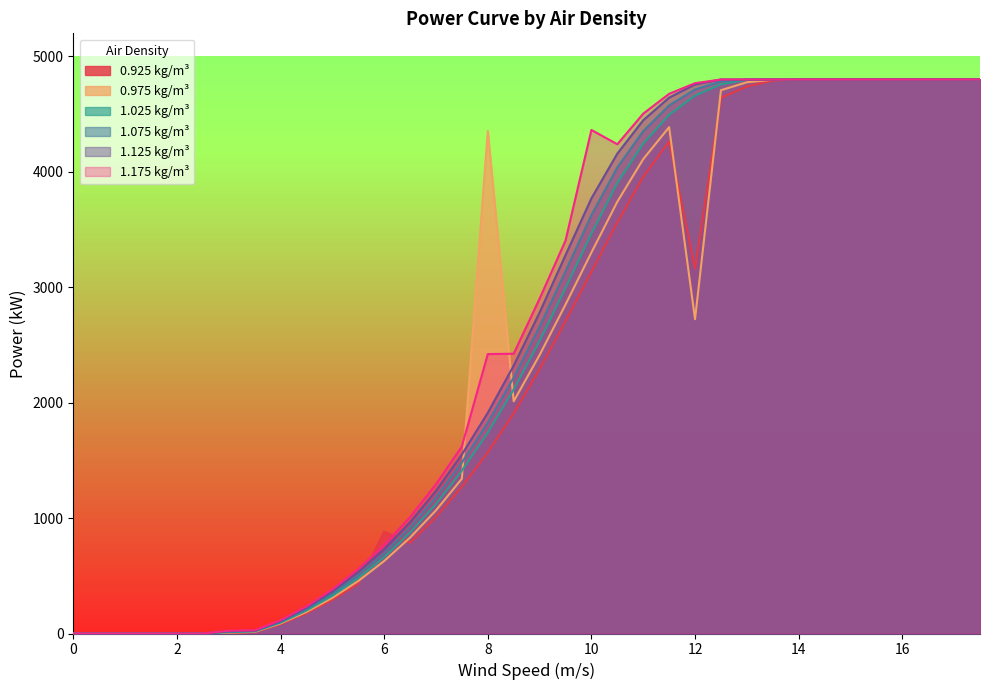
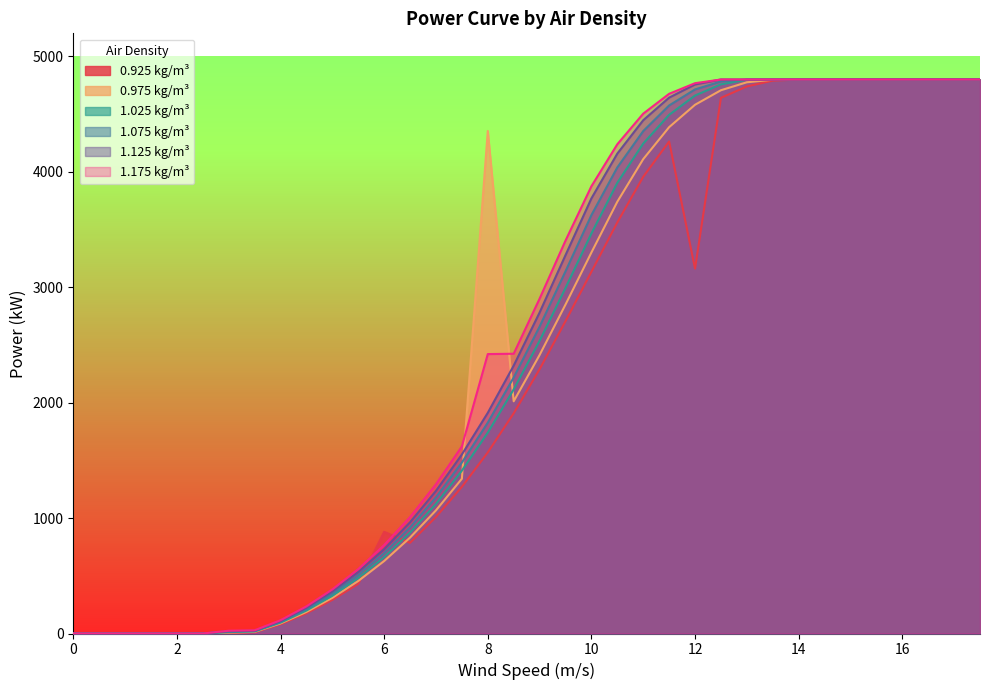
  {
    "0.925 kg/m³": {
      "6": 880,
      "8": 1570,
      "10": 3130,
      "12": 3160
    },
    "0.975 kg/m³": {
      "6": 630,
      "8": 4350,
      "10": 3300,
-     "12": 2720
+     "12": 4580
    },
    "1.175 kg/m³": {
      "6": 770,
      "8": 2420,
-     "10": 4360
+     "10": 3880
    }
  }
